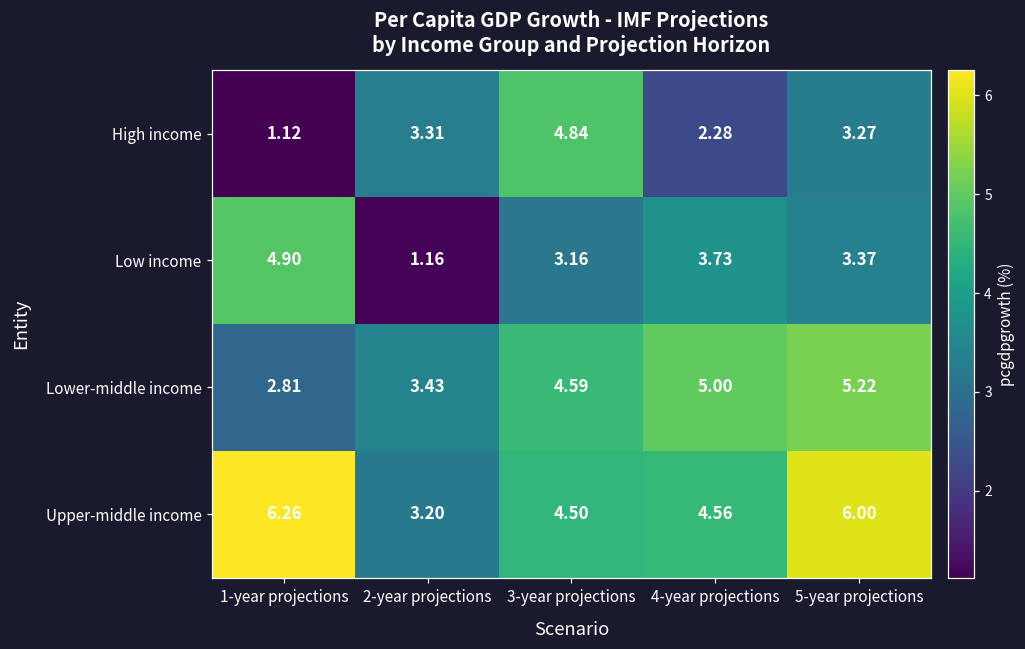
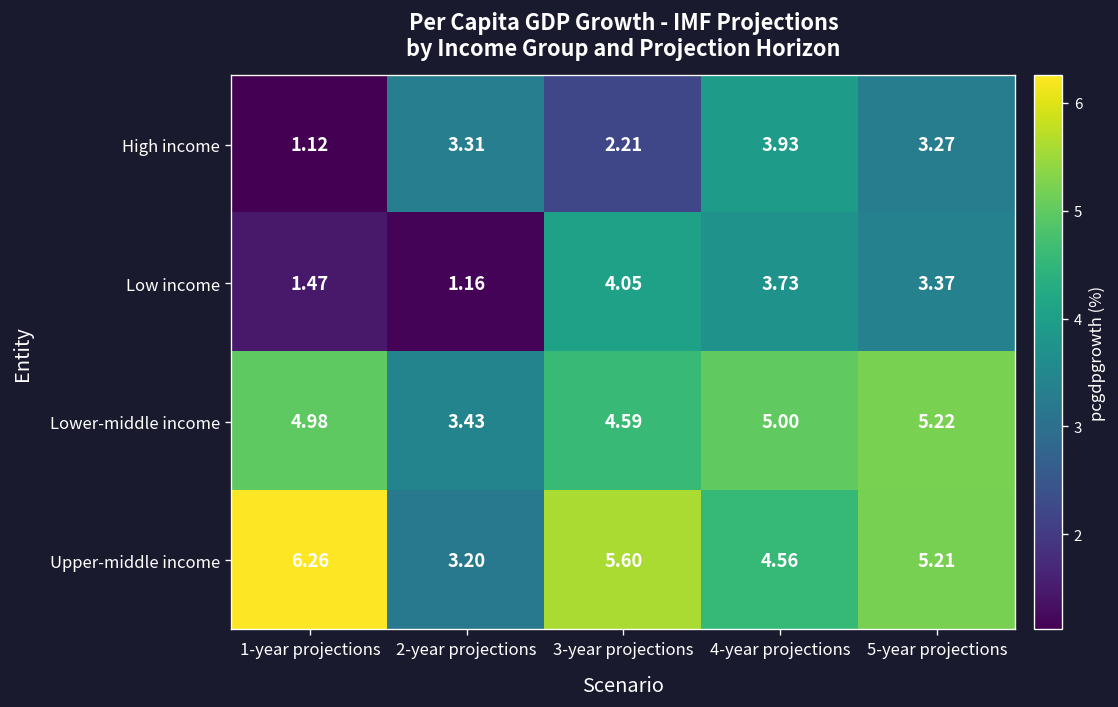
  {
    "High income": {
      "1-year projections": 1.12,
      "2-year projections": 3.31,
-     "3-year projections": 4.84,
-     "4-year projections": 2.28,
+     "3-year projections": 2.21,
+     "4-year projections": 3.93,
      "5-year projections": 3.27
    },
    "Low income": {
-     "1-year projections": 4.90,
+     "1-year projections": 1.47,
      "2-year projections": 1.16,
-     "3-year projections": 3.16,
+     "3-year projections": 4.05,
      "4-year projections": 3.73,
      "5-year projections": 3.37
    },
    "Lower-middle income": {
-     "1-year projections": 2.81,
+     "1-year projections": 4.98,
      "2-year projections": 3.43,
      "3-year projections": 4.59,
      "4-year projections": 5.00,
      "5-year projections": 5.22
    },
    "Upper-middle income": {
      "1-year projections": 6.26,
      "2-year projections": 3.20,
-     "3-year projections": 4.50,
+     "3-year projections": 5.60,
      "4-year projections": 4.56,
-     "5-year projections": 6.00
+     "5-year projections": 5.21
    }
  }
